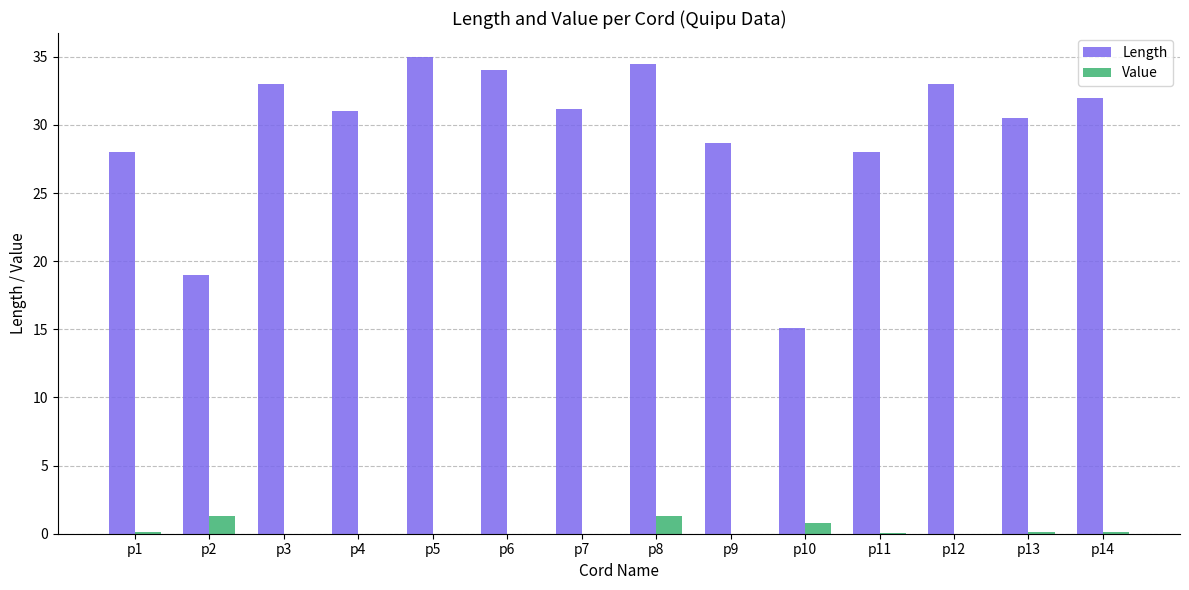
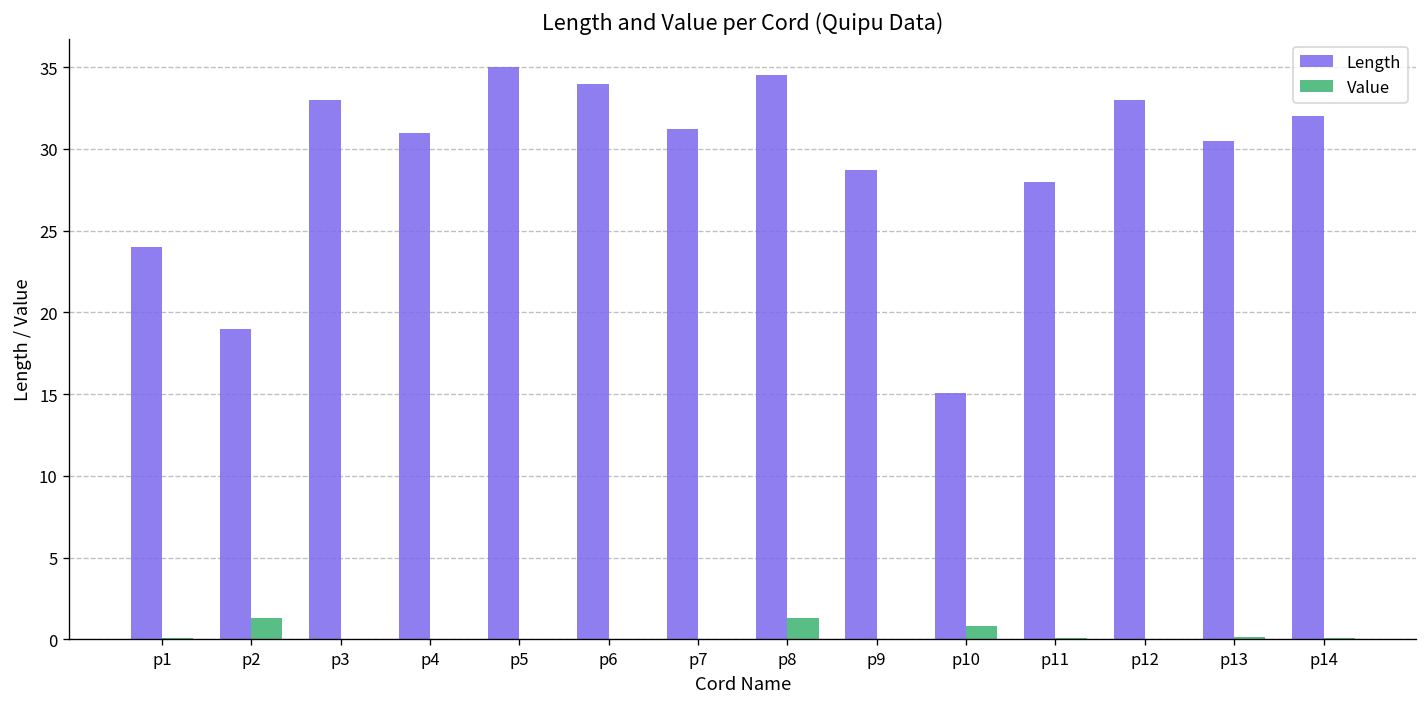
  {
    "Length": {
-     "p1": 28,
+     "p1": 24,
      "p2": 19,
      "p3": 33,
      "p4": 31,
      "p5": 35,
      "p6": 34,
      "p7": 31.2,
      "p8": 34.5,
      "p9": 28.7,
      "p10": 15,
      "p11": 28,
      "p12": 33,
      "p13": 30.5,
      "p14": 32
    },
    "Value": {
      "p2": 1.3,
      "p3": 0,
      "p4": 0,
      "p5": 0,
      "p6": 0,
      "p7": 0,
      "p8": 1.3,
      "p9": 0,
      "p10": 0.8,
      "p12": 0
    }
  }
